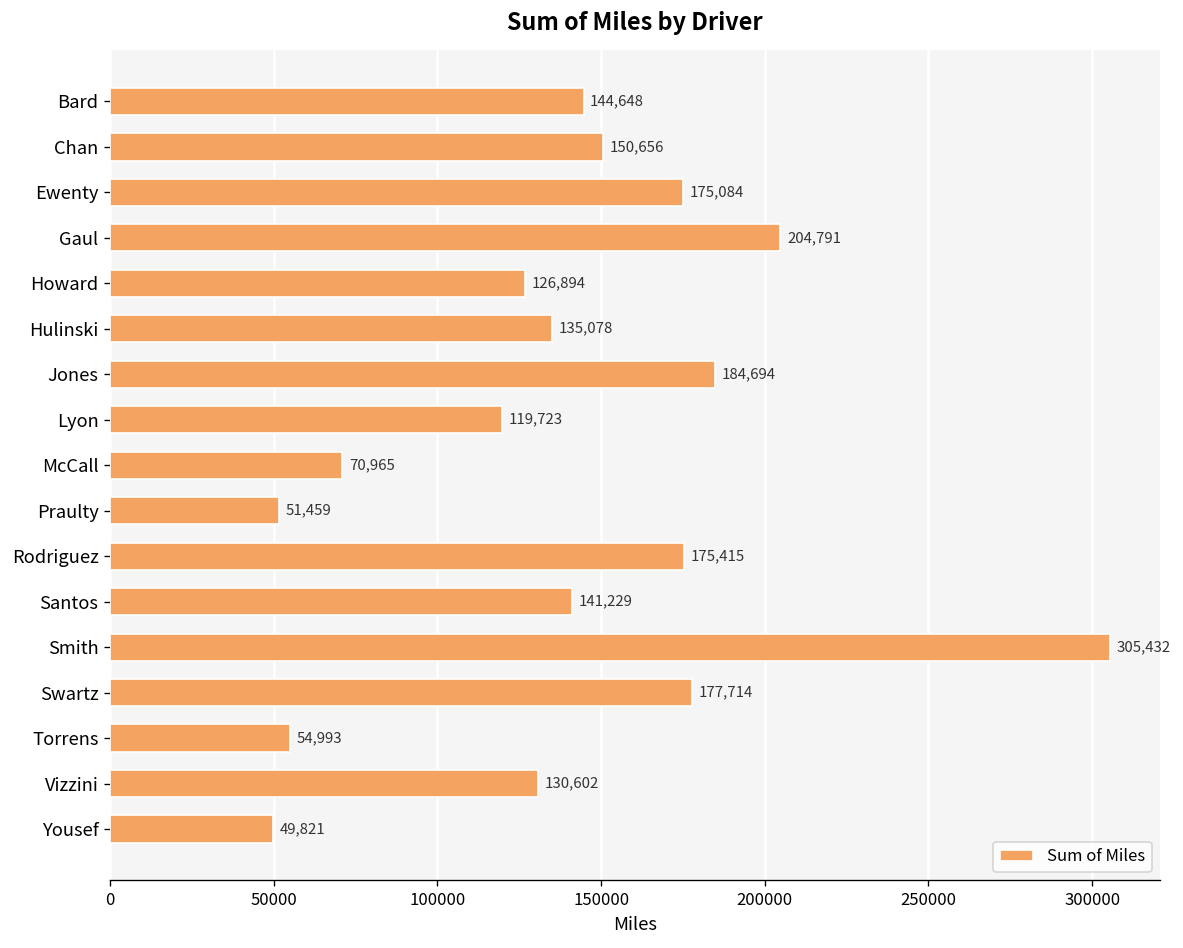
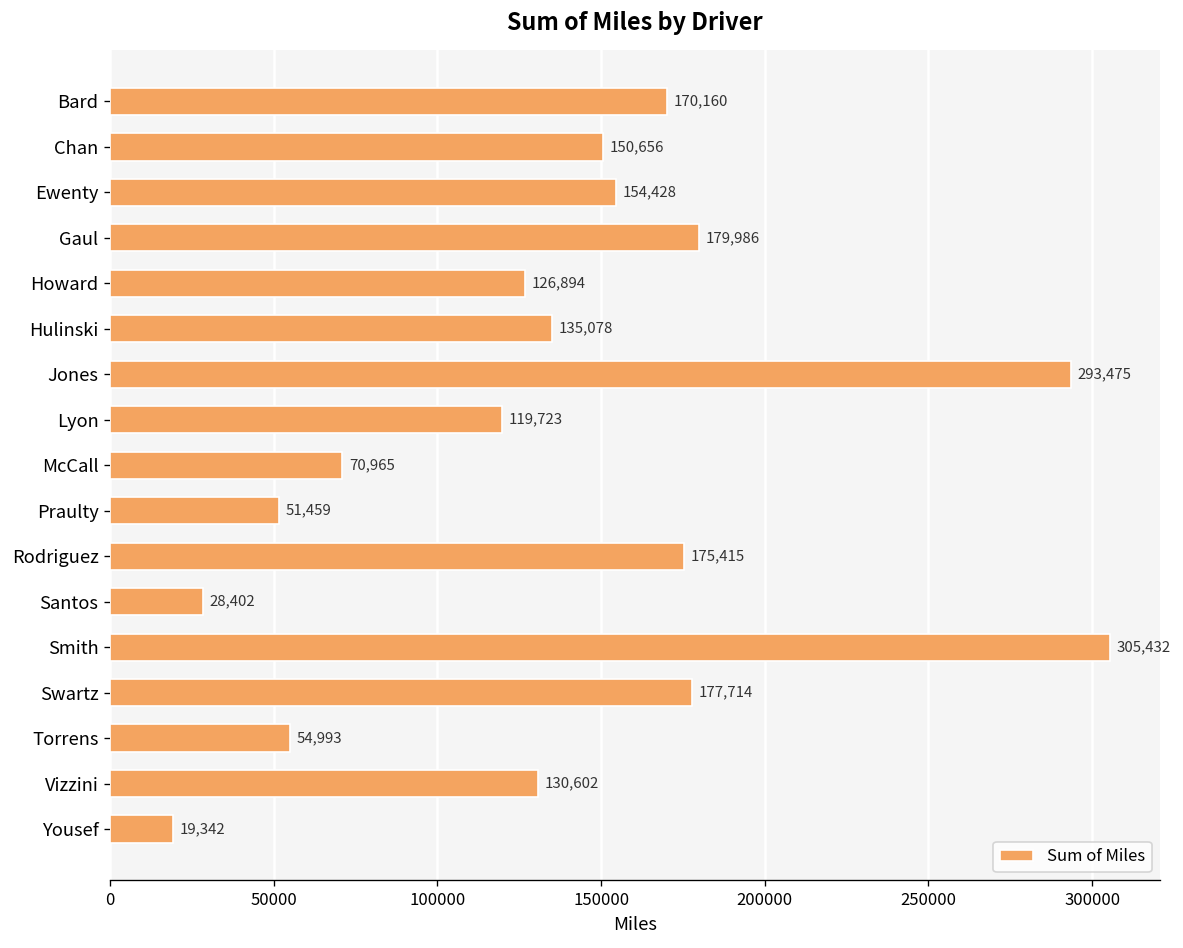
  {
-   "Bard": "144,648",
+   "Bard": "170,160",
    "Chan": "150,656",
-   "Ewenty": "175,084",
-   "Gaul": "204,791",
+   "Ewenty": "154,428",
+   "Gaul": "179,986",
    "Howard": "126,894",
    "Hulinski": "135,078",
-   "Jones": "184,694",
+   "Jones": "293,475",
    "Lyon": "119,723",
    "McCall": "70,965",
    "Praulty": "51,459",
    "Rodriguez": "175,415",
-   "Santos": "141,229",
+   "Santos": "28,402",
    "Smith": "305,432",
    "Swartz": "177,714",
    "Torrens": "54,993",
    "Vizzini": "130,602",
-   "Yousef": "49,821"
+   "Yousef": "19,342"
  }
